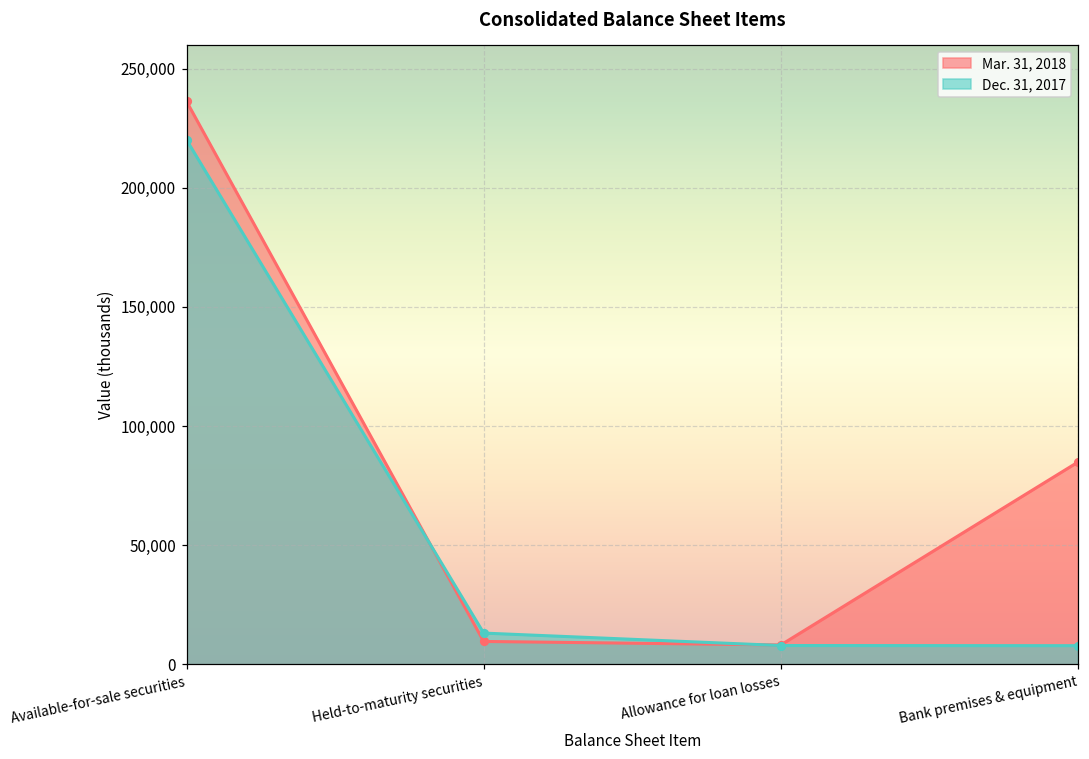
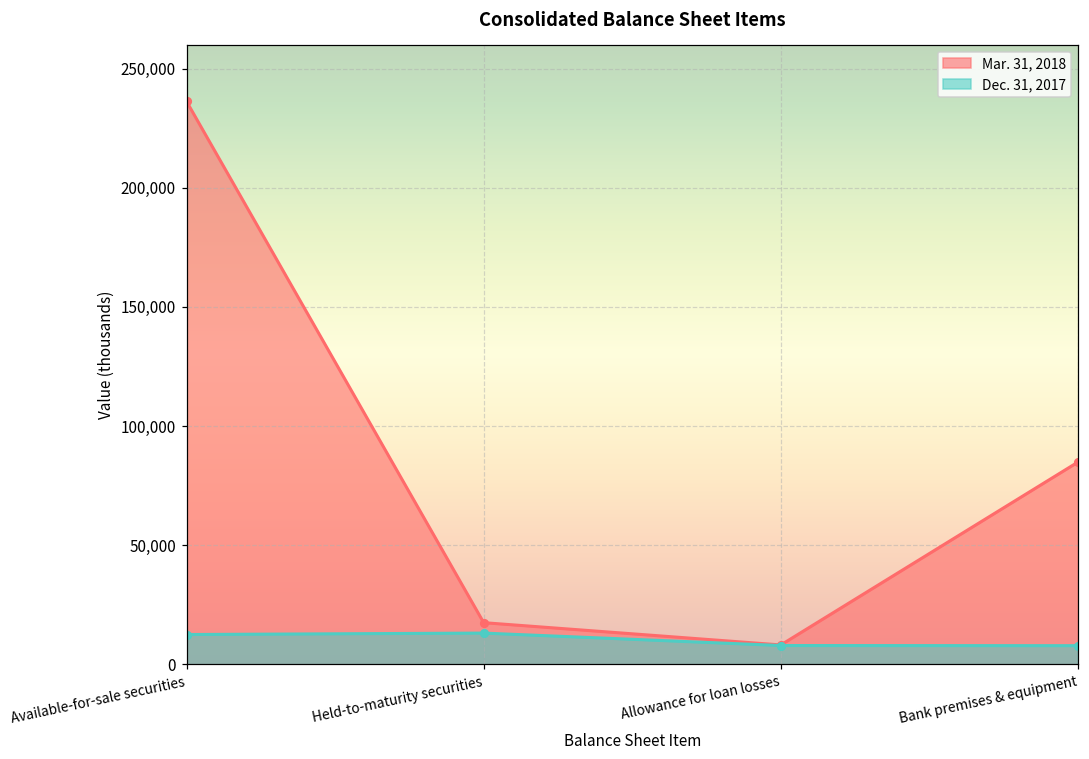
  {
    "Mar. 31, 2018": {
      "Available-for-sale securities": "236,000",
-     "Held-to-maturity securities": "10,000",
+     "Held-to-maturity securities": "17,000",
      "Bank premises & equipment": "85,000"
    },
    "Dec. 31, 2017": {
-     "Available-for-sale securities": "220,000",
+     "Available-for-sale securities": "13,000",
      "Held-to-maturity securities": "13,000",
      "Bank premises & equipment": "8,000"
    }
  }
